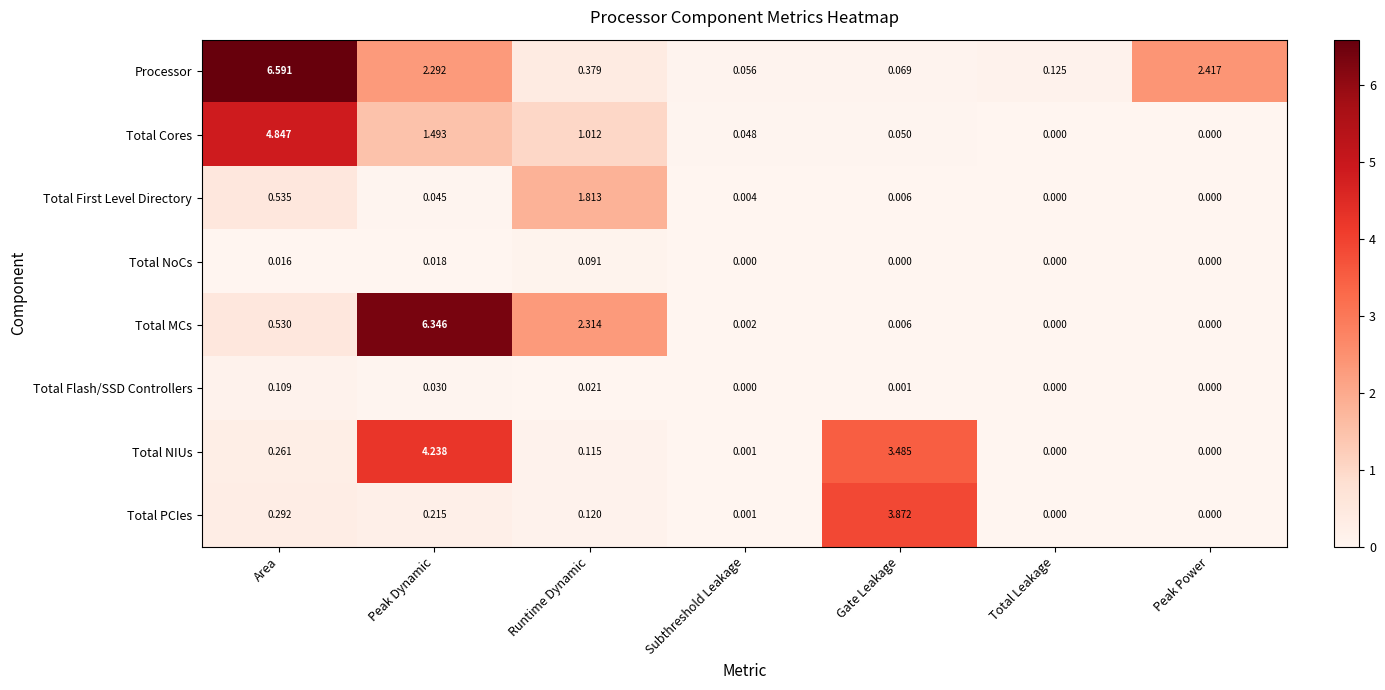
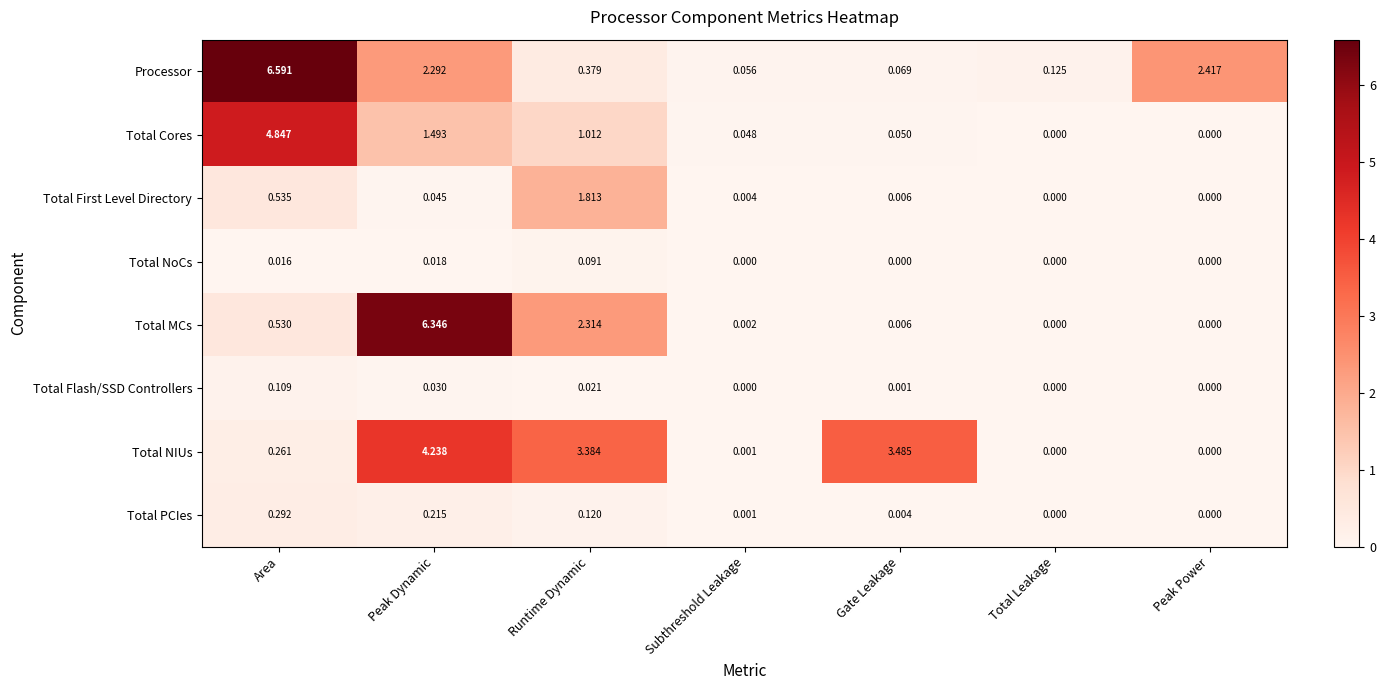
  {
    "Processor": {
      "Area": 6.591,
      "Peak Dynamic": 2.292,
      "Runtime Dynamic": 0.379,
      "Subthreshold Leakage": 0.056,
      "Gate Leakage": 0.069,
      "Total Leakage": 0.125,
      "Peak Power": 2.417
    },
    "Total Cores": {
      "Area": 4.847,
      "Peak Dynamic": 1.493,
      "Runtime Dynamic": 1.012,
      "Subthreshold Leakage": 0.048,
      "Gate Leakage": 0.050,
      "Total Leakage": 0.000,
      "Peak Power": 0.000
    },
    "Total First Level Directory": {
      "Area": 0.535,
      "Peak Dynamic": 0.045,
      "Runtime Dynamic": 1.813,
      "Subthreshold Leakage": 0.004,
      "Gate Leakage": 0.006,
      "Total Leakage": 0.000,
      "Peak Power": 0.000
    },
    "Total NoCs": {
      "Area": 0.016,
      "Peak Dynamic": 0.018,
      "Runtime Dynamic": 0.091,
      "Subthreshold Leakage": 0.000,
      "Gate Leakage": 0.000,
      "Total Leakage": 0.000,
      "Peak Power": 0.000
    },
    "Total MCs": {
      "Area": 0.530,
      "Peak Dynamic": 6.346,
      "Runtime Dynamic": 2.314,
      "Subthreshold Leakage": 0.002,
      "Gate Leakage": 0.006,
      "Total Leakage": 0.000,
      "Peak Power": 0.000
    },
    "Total Flash/SSD Controllers": {
      "Area": 0.109,
      "Peak Dynamic": 0.030,
      "Runtime Dynamic": 0.021,
      "Subthreshold Leakage": 0.000,
      "Gate Leakage": 0.001,
      "Total Leakage": 0.000,
      "Peak Power": 0.000
    },
    "Total NIUs": {
      "Area": 0.261,
      "Peak Dynamic": 4.238,
-     "Runtime Dynamic": 0.115,
+     "Runtime Dynamic": 3.384,
      "Subthreshold Leakage": 0.001,
      "Gate Leakage": 3.485,
      "Total Leakage": 0.000,
      "Peak Power": 0.000
    },
    "Total PCIes": {
      "Area": 0.292,
      "Peak Dynamic": 0.215,
      "Runtime Dynamic": 0.120,
      "Subthreshold Leakage": 0.001,
-     "Gate Leakage": 3.872,
+     "Gate Leakage": 0.004,
      "Total Leakage": 0.000,
      "Peak Power": 0.000
    }
  }
